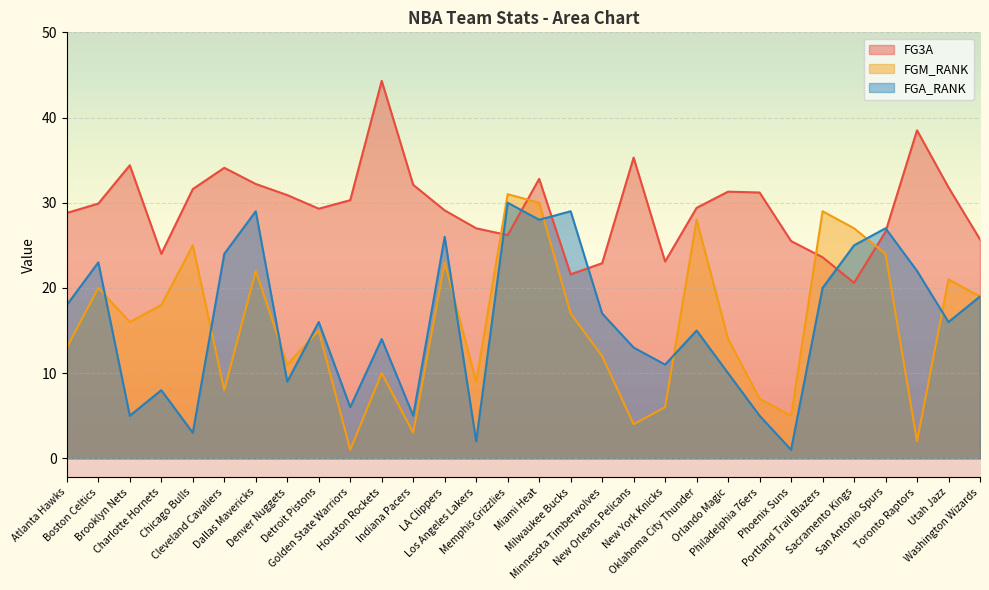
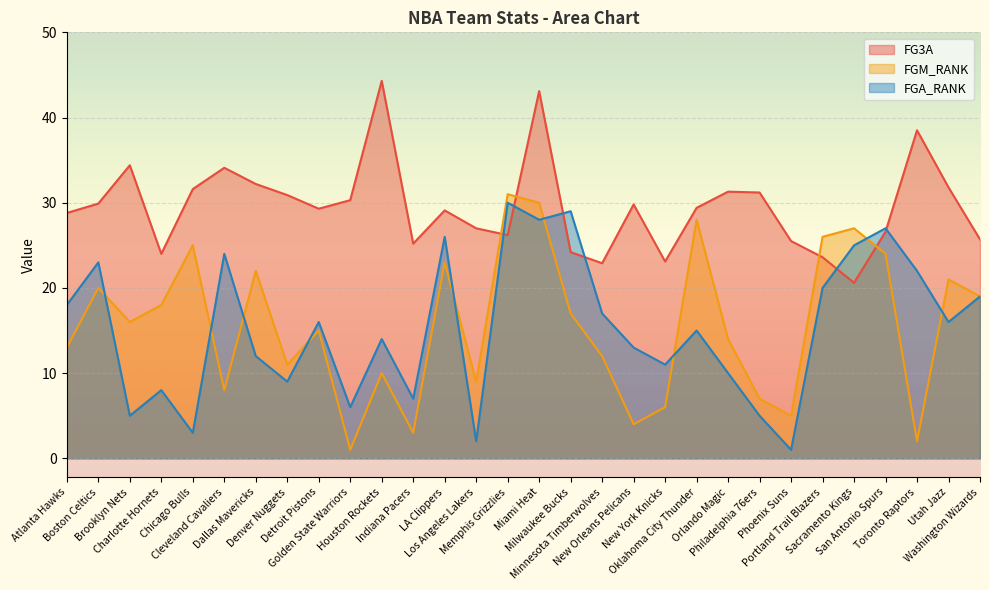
  {
    "FG3A": {
      "Atlanta Hawks": 29,
      "Boston Celtics": 30,
      "Brooklyn Nets": 34,
      "Charlotte Hornets": 24,
      "Chicago Bulls": 32,
      "Cleveland Cavaliers": 34,
      "Dallas Mavericks": 32,
      "Denver Nuggets": 31,
      "Detroit Pistons": 29,
      "Golden State Warriors": 30,
      "Houston Rockets": 44,
-     "Indiana Pacers": 32,
+     "Indiana Pacers": 25,
      "LA Clippers": 29,
      "Los Angeles Lakers": 27,
      "Memphis Grizzlies": 26,
-     "Miami Heat": 33,
-     "Milwaukee Bucks": 22,
+     "Miami Heat": 43,
+     "Milwaukee Bucks": 24,
      "Minnesota Timberwolves": 23,
-     "New Orleans Pelicans": 35,
+     "New Orleans Pelicans": 30,
      "New York Knicks": 23,
      "Oklahoma City Thunder": 29,
      "Orlando Magic": 31,
      "Philadelphia 76ers": 31,
      "Phoenix Suns": 26,
      "Portland Trail Blazers": 24,
      "Sacramento Kings": 21,
      "San Antonio Spurs": 27,
      "Toronto Raptors": 39,
      "Utah Jazz": 32,
      "Washington Wizards": 26
    },
    "FGM_RANK": {
      "Atlanta Hawks": 13,
      "Boston Celtics": 20,
      "Brooklyn Nets": 16,
      "Charlotte Hornets": 18,
      "Chicago Bulls": 25,
      "Cleveland Cavaliers": 8,
      "Dallas Mavericks": 22,
      "Denver Nuggets": 11,
      "Detroit Pistons": 15,
      "Golden State Warriors": 1,
      "Houston Rockets": 10,
      "Indiana Pacers": 3,
      "LA Clippers": 23,
      "Los Angeles Lakers": 9,
      "Memphis Grizzlies": 31,
      "Miami Heat": 30,
      "Milwaukee Bucks": 17,
      "Minnesota Timberwolves": 12,
      "New Orleans Pelicans": 4,
      "New York Knicks": 6,
      "Oklahoma City Thunder": 28,
      "Orlando Magic": 14,
      "Philadelphia 76ers": 7,
      "Phoenix Suns": 5,
-     "Portland Trail Blazers": 29,
+     "Portland Trail Blazers": 26,
      "Sacramento Kings": 27,
      "San Antonio Spurs": 24,
      "Toronto Raptors": 2,
      "Utah Jazz": 21
    },
    "FGA_RANK": {
      "Atlanta Hawks": 18,
      "Boston Celtics": 23,
      "Brooklyn Nets": 5,
      "Charlotte Hornets": 8,
      "Chicago Bulls": 3,
      "Cleveland Cavaliers": 24,
-     "Dallas Mavericks": 29,
+     "Dallas Mavericks": 12,
      "Denver Nuggets": 9,
      "Detroit Pistons": 16,
      "Golden State Warriors": 6,
      "Houston Rockets": 14,
-     "Indiana Pacers": 5,
+     "Indiana Pacers": 7,
      "LA Clippers": 26,
      "Los Angeles Lakers": 2,
      "Memphis Grizzlies": 30,
      "Miami Heat": 28,
      "Milwaukee Bucks": 29,
      "Minnesota Timberwolves": 17,
      "New Orleans Pelicans": 13,
      "New York Knicks": 11,
      "Oklahoma City Thunder": 15,
      "Orlando Magic": 10,
      "Philadelphia 76ers": 5,
      "Phoenix Suns": 1,
      "Portland Trail Blazers": 20,
      "Sacramento Kings": 25,
      "San Antonio Spurs": 27,
      "Toronto Raptors": 22,
      "Utah Jazz": 16
    }
  }
